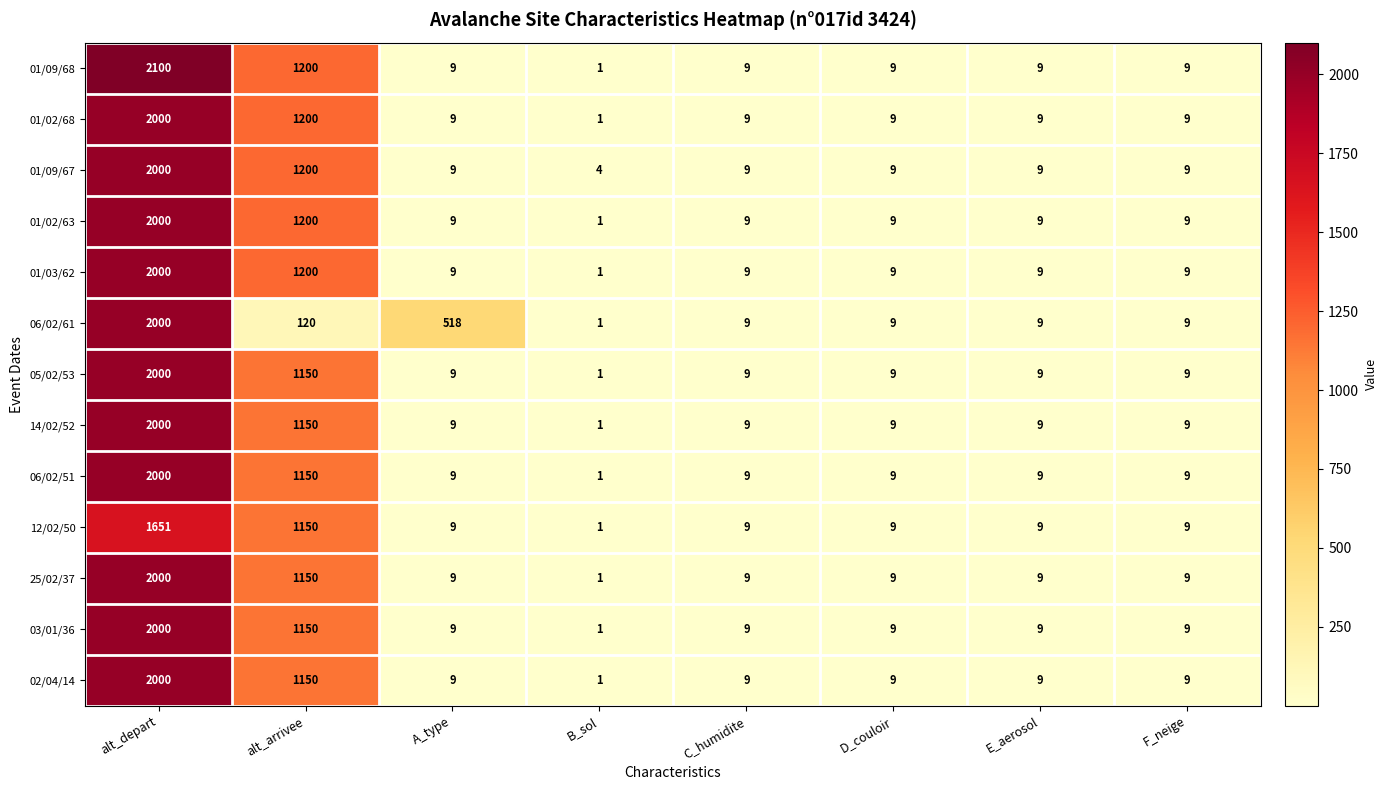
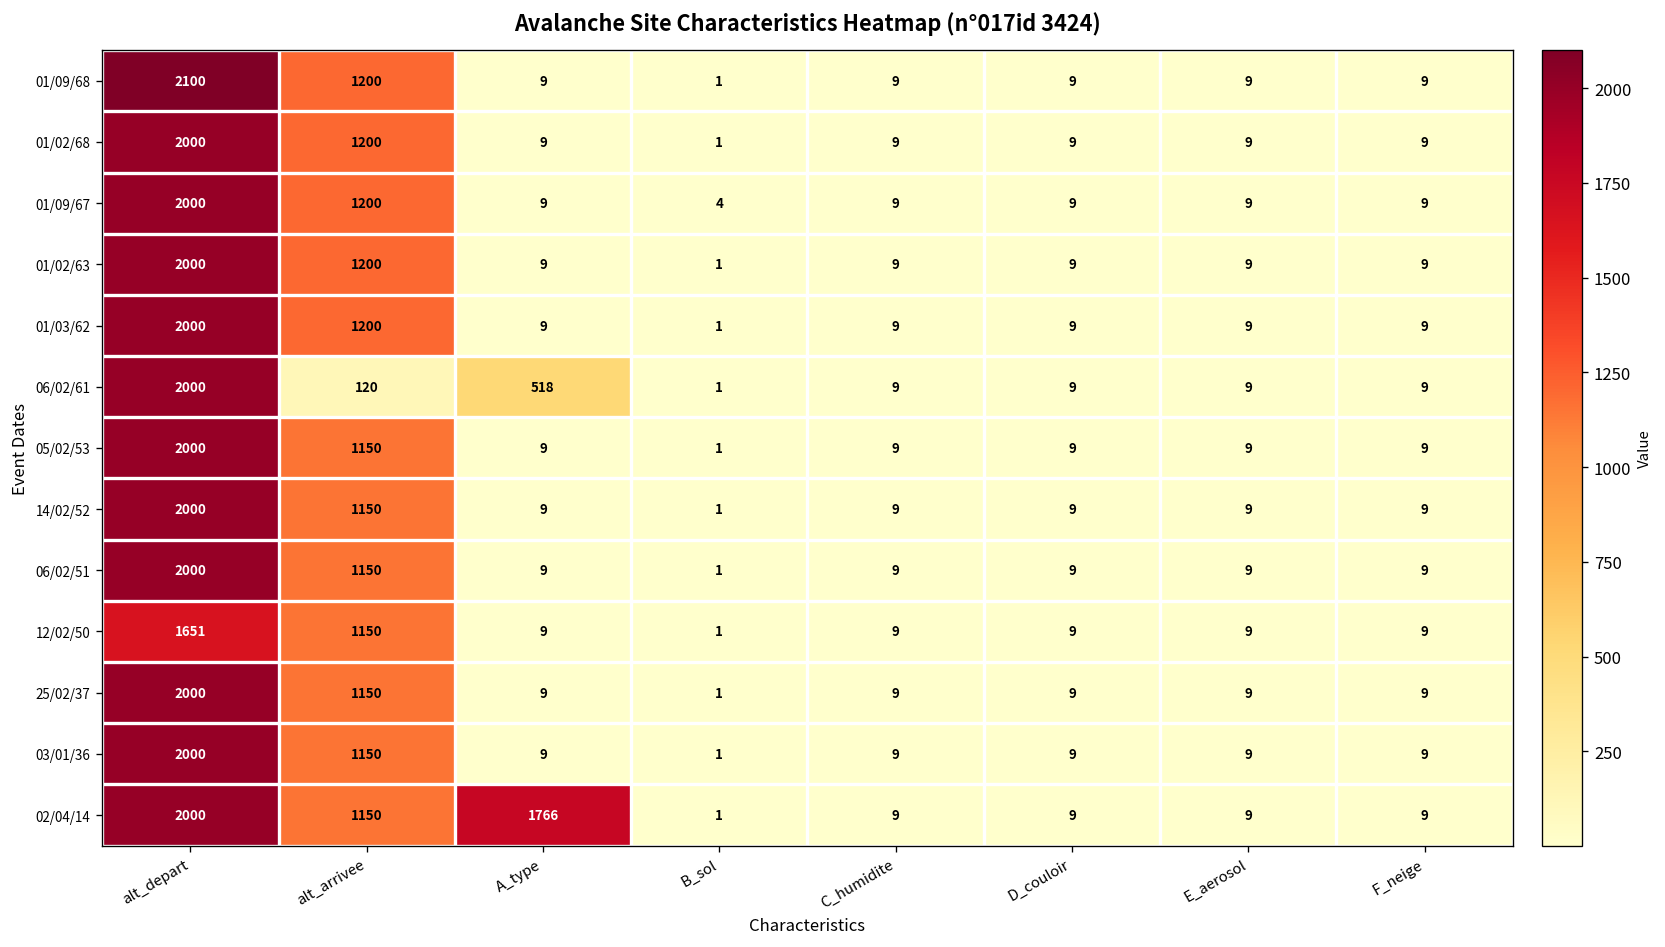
  {
    "01/09/68": {
      "alt_depart": 2100,
      "alt_arrivee": 1200,
      "A_type": 9,
      "B_sol": 1,
      "C_humidite": 9,
      "D_couloir": 9,
      "E_aerosol": 9,
      "F_neige": 9
    },
    "01/02/68": {
      "alt_depart": 2000,
      "alt_arrivee": 1200,
      "A_type": 9,
      "B_sol": 1,
      "C_humidite": 9,
      "D_couloir": 9,
      "E_aerosol": 9,
      "F_neige": 9
    },
    "01/09/67": {
      "alt_depart": 2000,
      "alt_arrivee": 1200,
      "A_type": 9,
      "B_sol": 4,
      "C_humidite": 9,
      "D_couloir": 9,
      "E_aerosol": 9,
      "F_neige": 9
    },
    "01/02/63": {
      "alt_depart": 2000,
      "alt_arrivee": 1200,
      "A_type": 9,
      "B_sol": 1,
      "C_humidite": 9,
      "D_couloir": 9,
      "E_aerosol": 9,
      "F_neige": 9
    },
    "01/03/62": {
      "alt_depart": 2000,
      "alt_arrivee": 1200,
      "A_type": 9,
      "B_sol": 1,
      "C_humidite": 9,
      "D_couloir": 9,
      "E_aerosol": 9,
      "F_neige": 9
    },
    "06/02/61": {
      "alt_depart": 2000,
      "alt_arrivee": 120,
      "A_type": 518,
      "B_sol": 1,
      "C_humidite": 9,
      "D_couloir": 9,
      "E_aerosol": 9,
      "F_neige": 9
    },
    "05/02/53": {
      "alt_depart": 2000,
      "alt_arrivee": 1150,
      "A_type": 9,
      "B_sol": 1,
      "C_humidite": 9,
      "D_couloir": 9,
      "E_aerosol": 9,
      "F_neige": 9
    },
    "14/02/52": {
      "alt_depart": 2000,
      "alt_arrivee": 1150,
      "A_type": 9,
      "B_sol": 1,
      "C_humidite": 9,
      "D_couloir": 9,
      "E_aerosol": 9,
      "F_neige": 9
    },
    "06/02/51": {
      "alt_depart": 2000,
      "alt_arrivee": 1150,
      "A_type": 9,
      "B_sol": 1,
      "C_humidite": 9,
      "D_couloir": 9,
      "E_aerosol": 9,
      "F_neige": 9
    },
    "12/02/50": {
      "alt_depart": 1651,
      "alt_arrivee": 1150,
      "A_type": 9,
      "B_sol": 1,
      "C_humidite": 9,
      "D_couloir": 9,
      "E_aerosol": 9,
      "F_neige": 9
    },
    "25/02/37": {
      "alt_depart": 2000,
      "alt_arrivee": 1150,
      "A_type": 9,
      "B_sol": 1,
      "C_humidite": 9,
      "D_couloir": 9,
      "E_aerosol": 9,
      "F_neige": 9
    },
    "03/01/36": {
      "alt_depart": 2000,
      "alt_arrivee": 1150,
      "A_type": 9,
      "B_sol": 1,
      "C_humidite": 9,
      "D_couloir": 9,
      "E_aerosol": 9,
      "F_neige": 9
    },
    "02/04/14": {
      "alt_depart": 2000,
      "alt_arrivee": 1150,
-     "A_type": 9,
+     "A_type": 1766,
      "B_sol": 1,
      "C_humidite": 9,
      "D_couloir": 9,
      "E_aerosol": 9,
      "F_neige": 9
    }
  }
